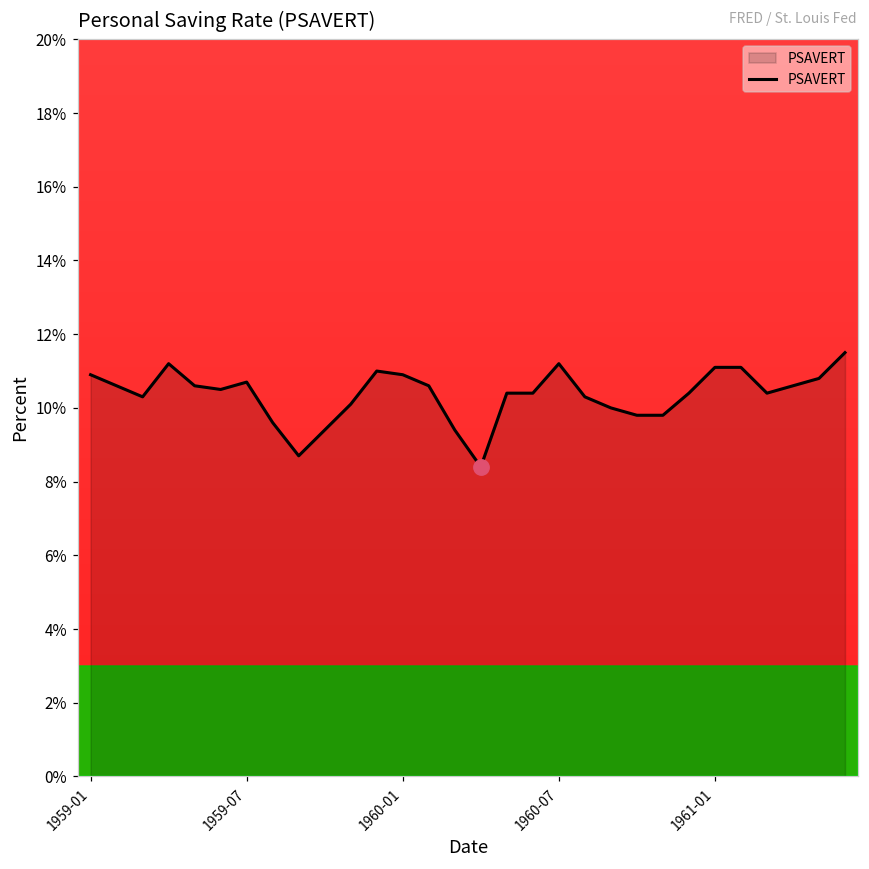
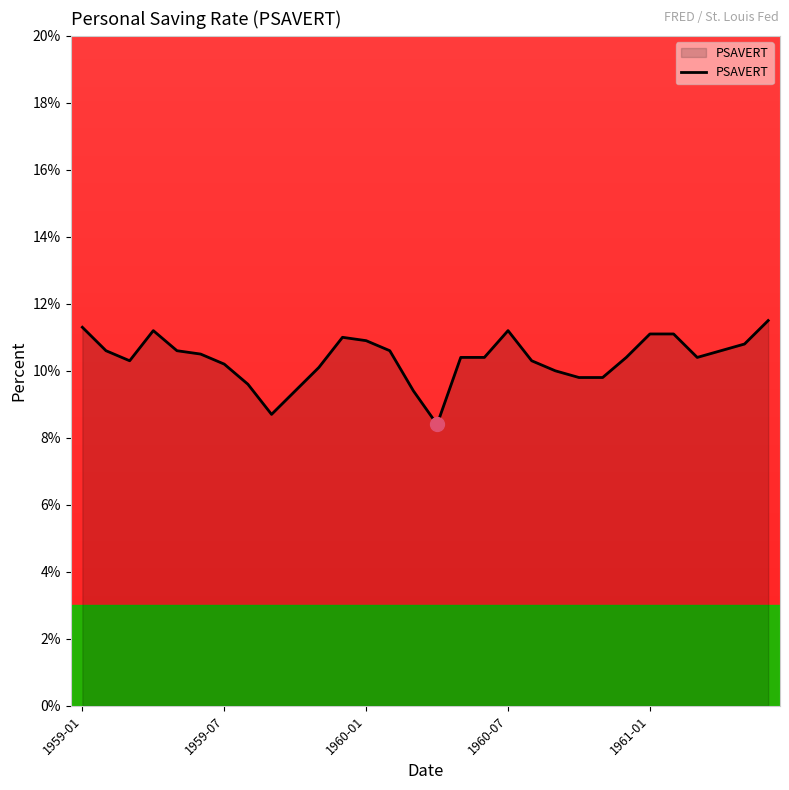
  {
    "PSAVERT": {
-     "1959-01": "10.9%",
-     "1959-07": "10.7%",
+     "1959-01": "11.3%",
+     "1959-07": "10.2%",
      "1960-01": "10.9%",
      "1960-07": "11.2%",
      "1961-01": "11.1%"
    }
  }
